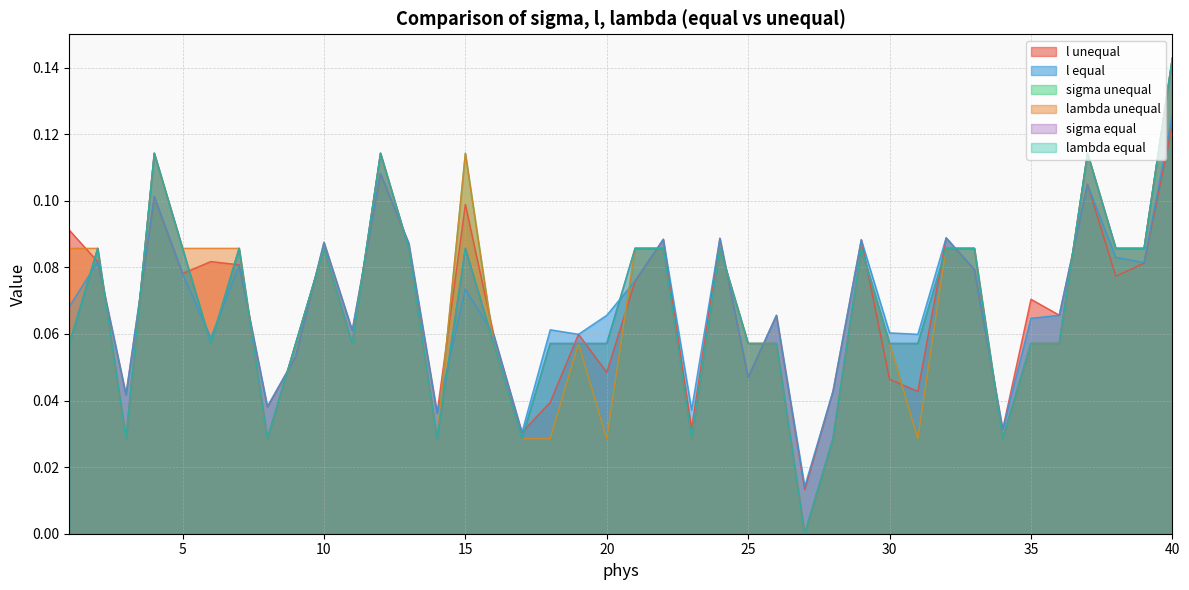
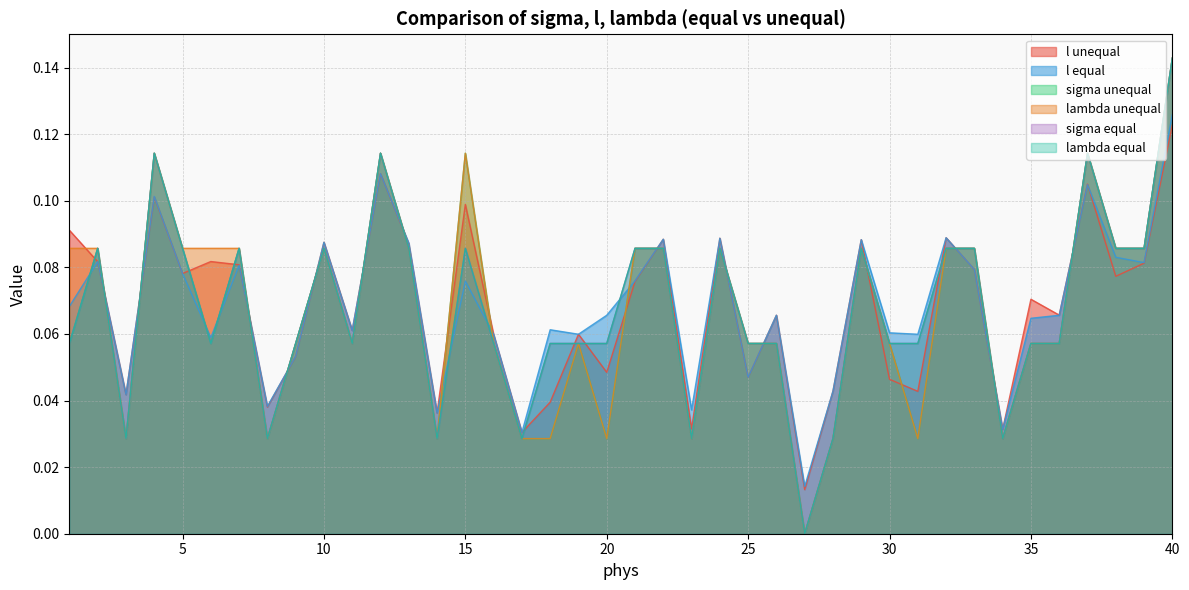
  {
    "l equal": {
-     "15": 0.073,
+     "15": 0.076,
      "20": 0.066,
      "30": 0.060,
      "35": 0.065,
      "40": 0.126
    }
  }
